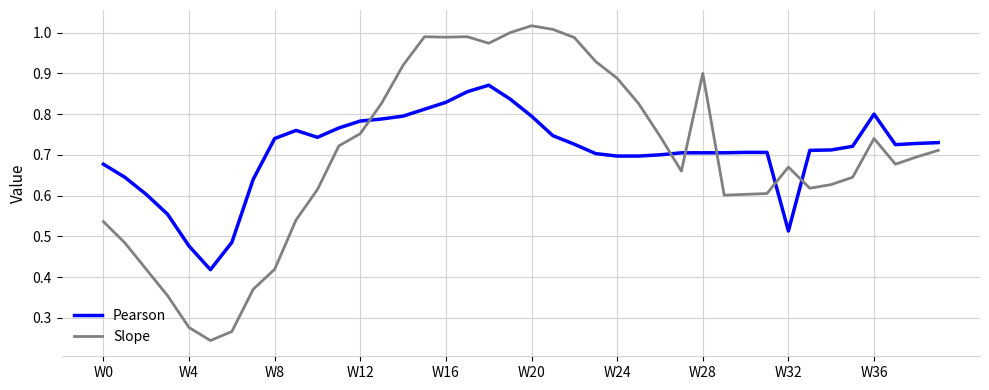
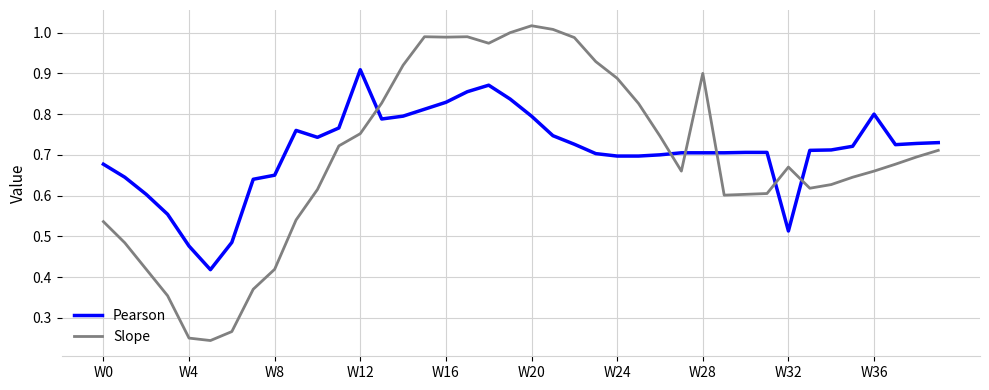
  {
    "Pearson": {
      "W0": 0.68,
      "W4": 0.48,
-     "W8": 0.74,
-     "W12": 0.78,
+     "W8": 0.65,
+     "W12": 0.91,
      "W16": 0.83,
      "W20": 0.80,
      "W24": 0.70,
      "W28": 0.71,
      "W32": 0.51,
      "W36": 0.80
    },
    "Slope": {
      "W0": 0.54,
-     "W4": 0.28,
+     "W4": 0.25,
      "W8": 0.42,
      "W12": 0.75,
      "W16": 0.99,
      "W20": 1.02,
      "W24": 0.89,
      "W28": 0.90,
      "W32": 0.67,
-     "W36": 0.74
+     "W36": 0.66
    }
  }
